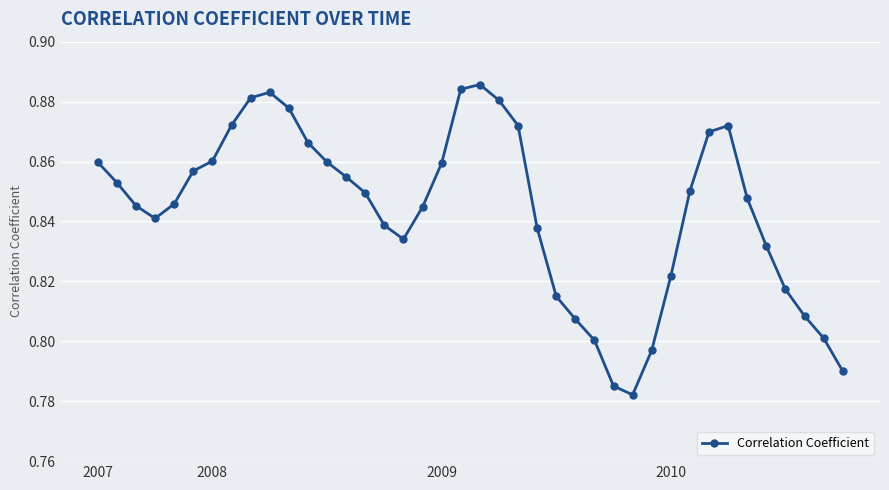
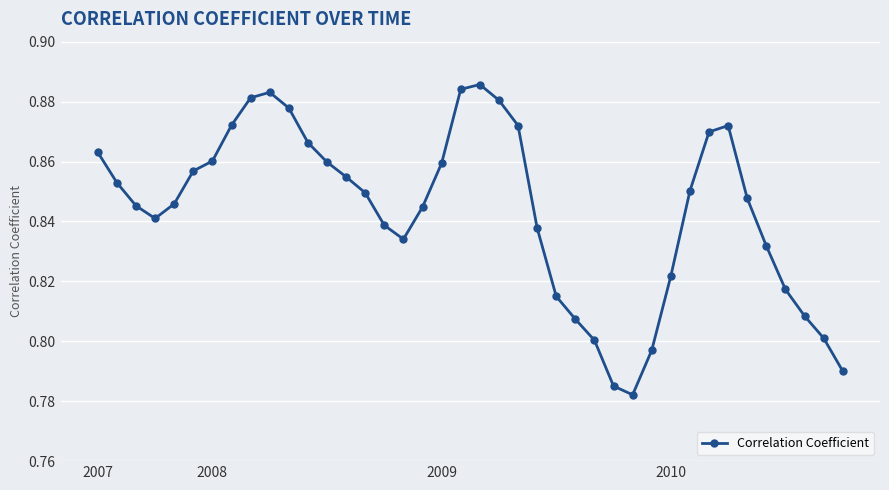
  {
-   "2007": 0.860,
+   "2007": 0.863,
    "2008": 0.860,
    "2009": 0.859,
    "2010": 0.822
  }
